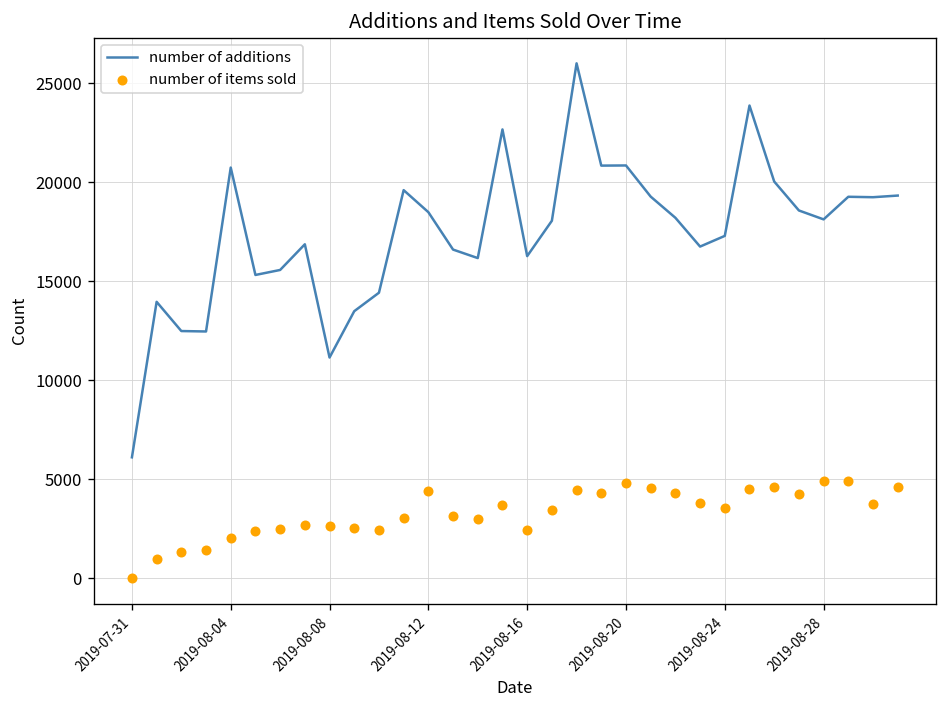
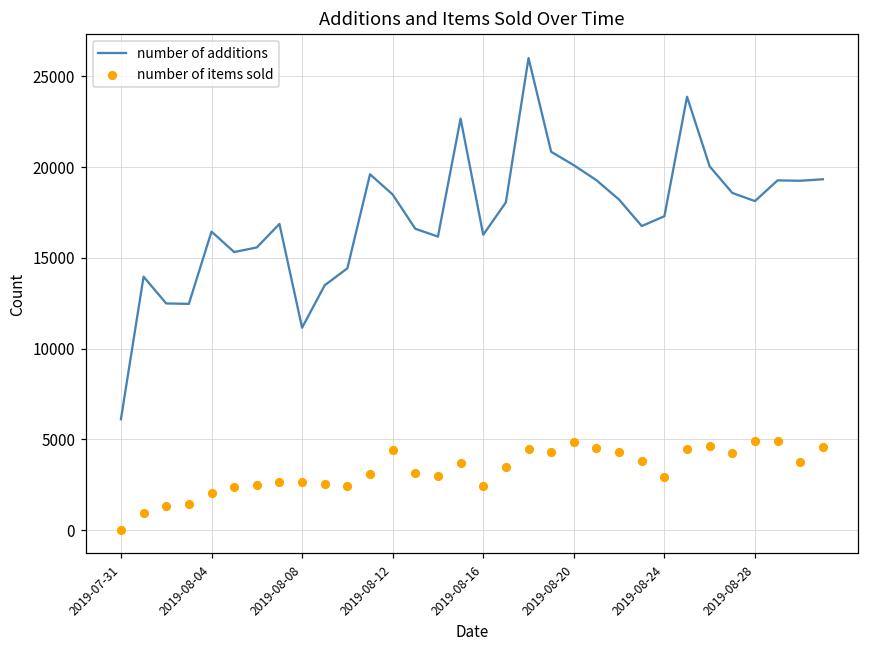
  {
    "number of additions": {
      "2019-07-31": 6100,
-     "2019-08-04": 20700,
+     "2019-08-04": 16500,
      "2019-08-08": 11200,
      "2019-08-12": 18500,
      "2019-08-16": 16300,
-     "2019-08-20": 20900,
+     "2019-08-20": 20100,
      "2019-08-24": 17300,
      "2019-08-28": 18100
    },
    "number of items sold": {
-     "2019-08-24": 3600
+     "2019-08-24": 2900
    }
  }
